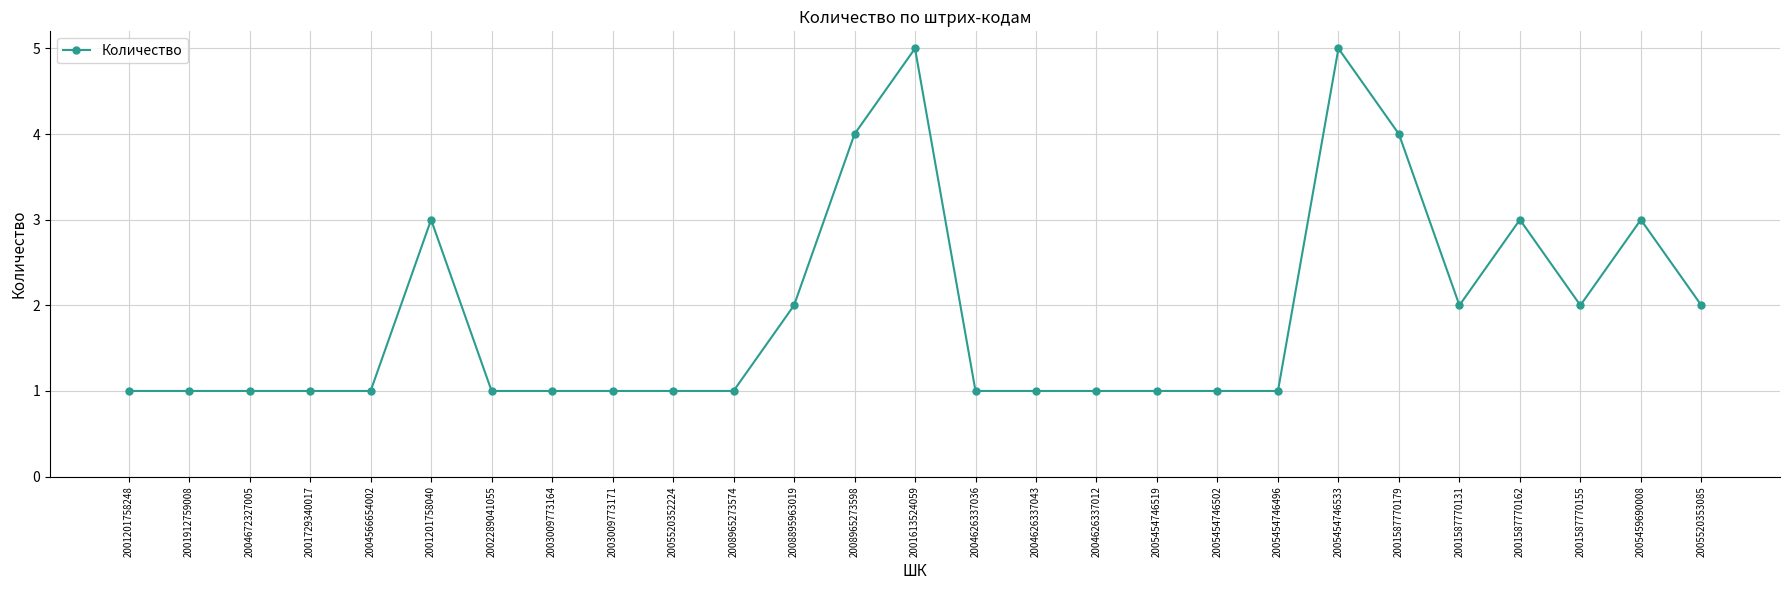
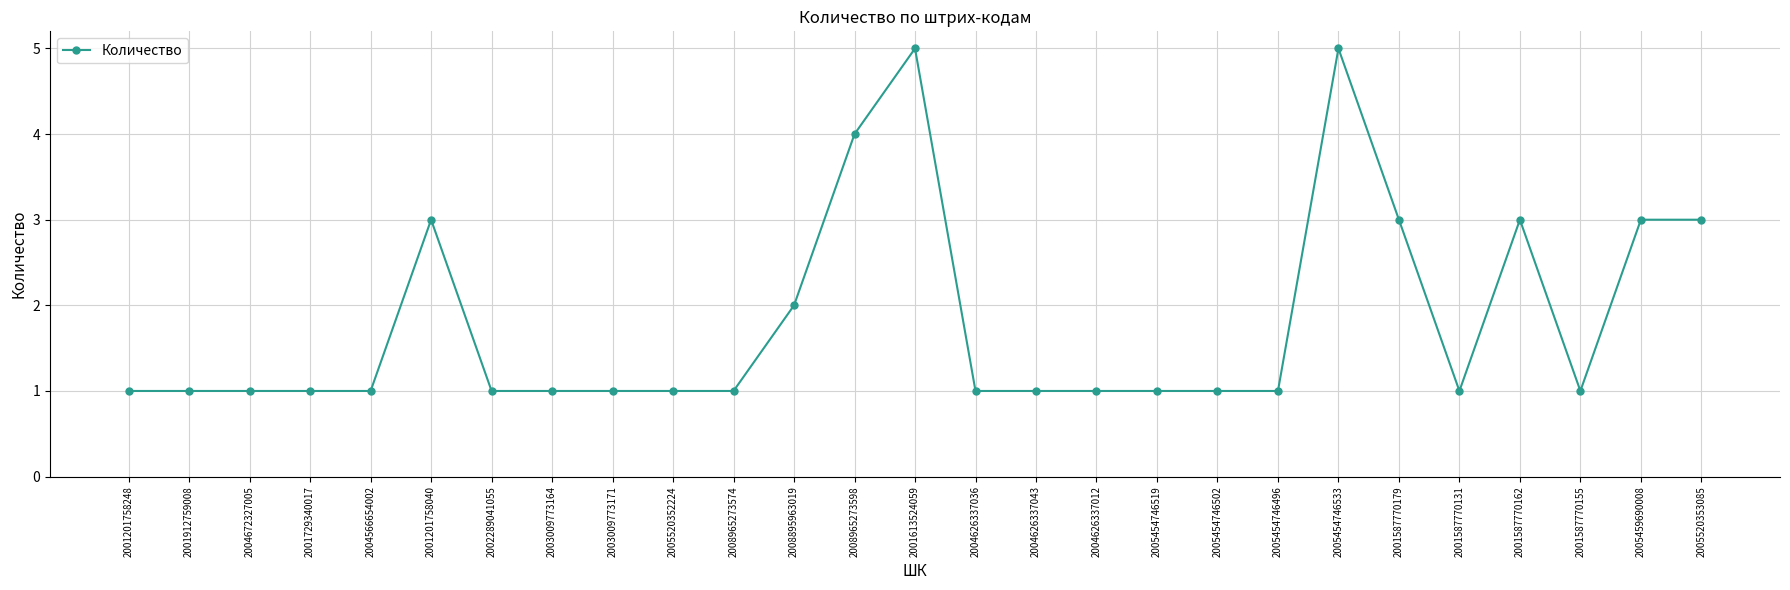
  {
    "2001201758248": 1,
    "2001912759008": 1,
    "2004672327005": 1,
    "2001729340017": 1,
    "2004566654002": 1,
    "2001201758040": 3,
    "2002289041055": 1,
    "2003009773164": 1,
    "2003009773171": 1,
    "2005520352224": 1,
    "2008965273574": 1,
    "2008895963019": 2,
    "2008965273598": 4,
    "2001613524059": 5,
    "2004626337036": 1,
    "2004626337043": 1,
    "2004626337012": 1,
    "2005454746519": 1,
    "2005454746502": 1,
    "2005454746496": 1,
    "2005454746533": 5,
-   "2001587770179": 4,
-   "2001587770131": 2,
+   "2001587770179": 3,
+   "2001587770131": 1,
    "2001587770162": 3,
-   "2001587770155": 2,
+   "2001587770155": 1,
    "2005459690008": 3,
-   "2005520353085": 2
+   "2005520353085": 3
  }
